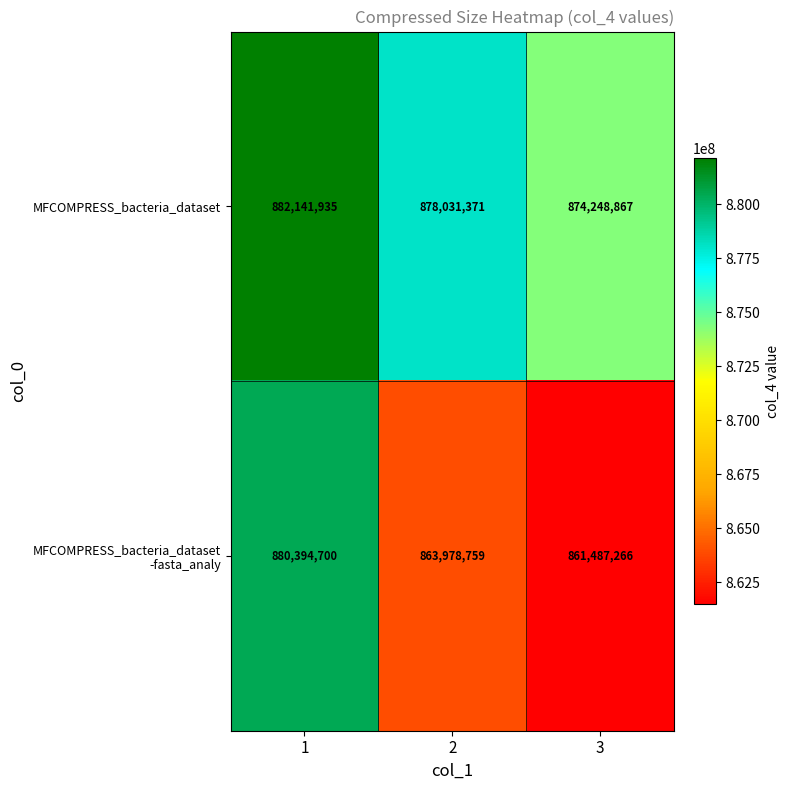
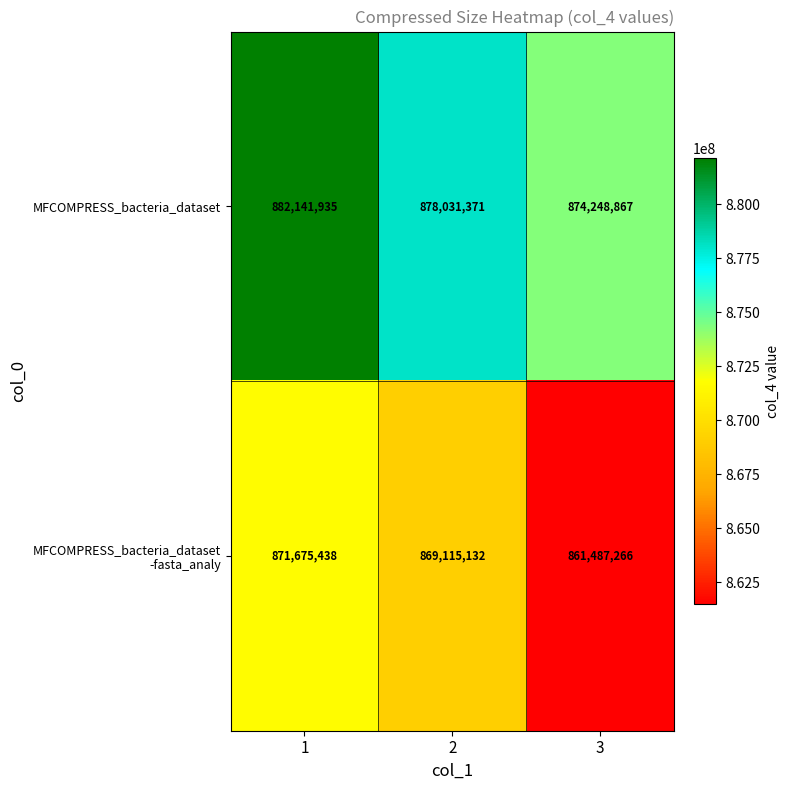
  {
    "MFCOMPRESS_bacteria_dataset": {
      "1": "882,141,935",
      "2": "878,031,371",
      "3": "874,248,867"
    },
    "MFCOMPRESS_bacteria_dataset -fasta_analy": {
-     "1": "880,394,700",
-     "2": "863,978,759",
+     "1": "871,675,438",
+     "2": "869,115,132",
      "3": "861,487,266"
    }
  }
